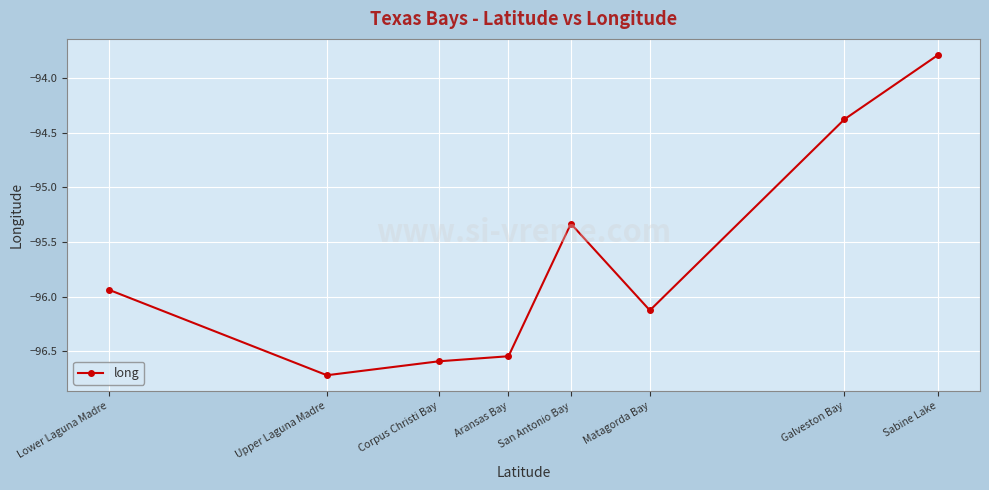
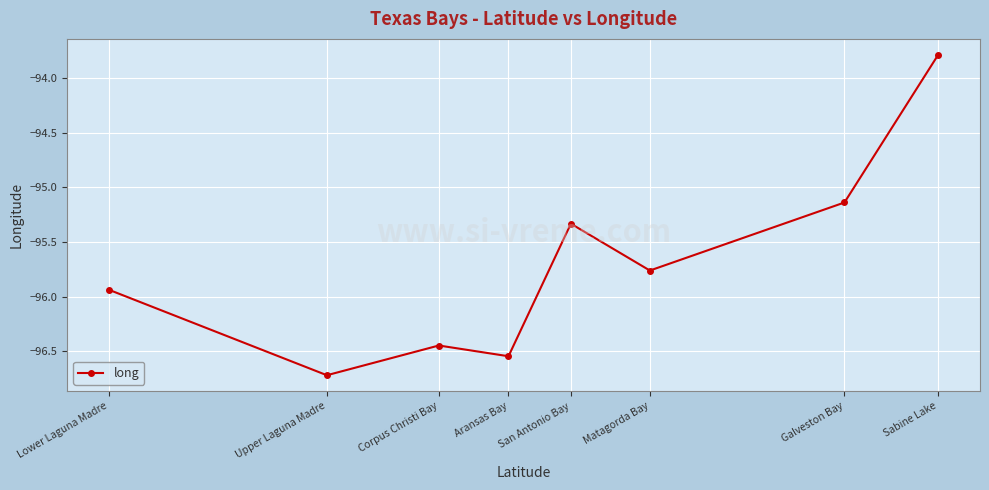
  {
    "Lower Laguna Madre": -95.94,
    "Upper Laguna Madre": -96.72,
-   "Corpus Christi Bay": -96.59,
+   "Corpus Christi Bay": -96.45,
    "Aransas Bay": -96.54,
    "San Antonio Bay": -95.33,
-   "Matagorda Bay": -96.12,
-   "Galveston Bay": -94.38,
+   "Matagorda Bay": -95.76,
+   "Galveston Bay": -95.14,
    "Sabine Lake": -93.79
  }
